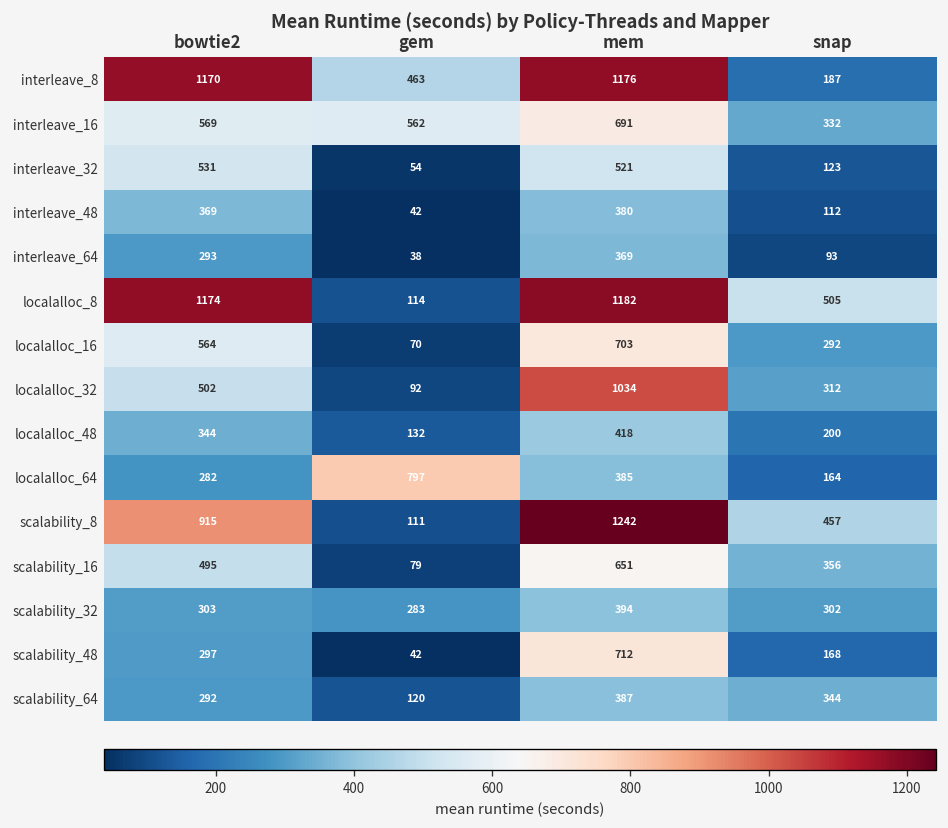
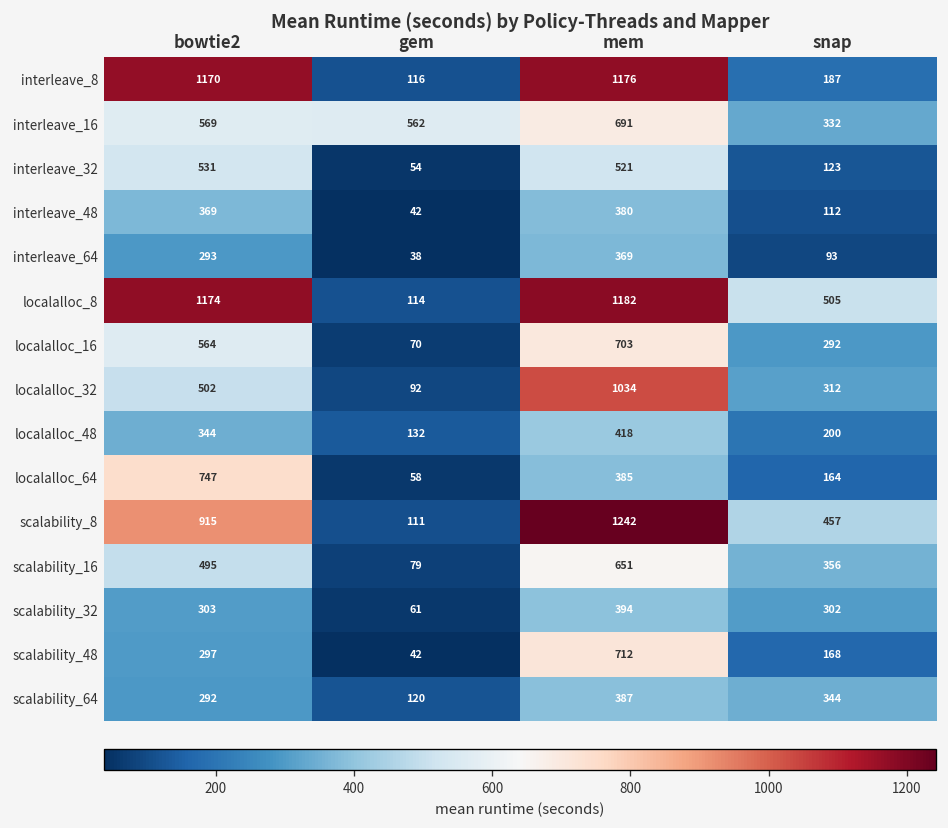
  {
    "interleave_8": {
      "bowtie2": 1170,
-     "gem": 463,
+     "gem": 116,
      "mem": 1176,
      "snap": 187
    },
    "interleave_16": {
      "bowtie2": 569,
      "gem": 562,
      "mem": 691,
      "snap": 332
    },
    "interleave_32": {
      "bowtie2": 531,
      "gem": 54,
      "mem": 521,
      "snap": 123
    },
    "interleave_48": {
      "bowtie2": 369,
      "gem": 42,
      "mem": 380,
      "snap": 112
    },
    "interleave_64": {
      "bowtie2": 293,
      "gem": 38,
      "mem": 369,
      "snap": 93
    },
    "localalloc_8": {
      "bowtie2": 1174,
      "gem": 114,
      "mem": 1182,
      "snap": 505
    },
    "localalloc_16": {
      "bowtie2": 564,
      "gem": 70,
      "mem": 703,
      "snap": 292
    },
    "localalloc_32": {
      "bowtie2": 502,
      "gem": 92,
      "mem": 1034,
      "snap": 312
    },
    "localalloc_48": {
      "bowtie2": 344,
      "gem": 132,
      "mem": 418,
      "snap": 200
    },
    "localalloc_64": {
-     "bowtie2": 282,
-     "gem": 797,
+     "bowtie2": 747,
+     "gem": 58,
      "mem": 385,
      "snap": 164
    },
    "scalability_8": {
      "bowtie2": 915,
      "gem": 111,
      "mem": 1242,
      "snap": 457
    },
    "scalability_16": {
      "bowtie2": 495,
      "gem": 79,
      "mem": 651,
      "snap": 356
    },
    "scalability_32": {
      "bowtie2": 303,
-     "gem": 283,
+     "gem": 61,
      "mem": 394,
      "snap": 302
    },
    "scalability_48": {
      "bowtie2": 297,
      "gem": 42,
      "mem": 712,
      "snap": 168
    },
    "scalability_64": {
      "bowtie2": 292,
      "gem": 120,
      "mem": 387,
      "snap": 344
    }
  }
